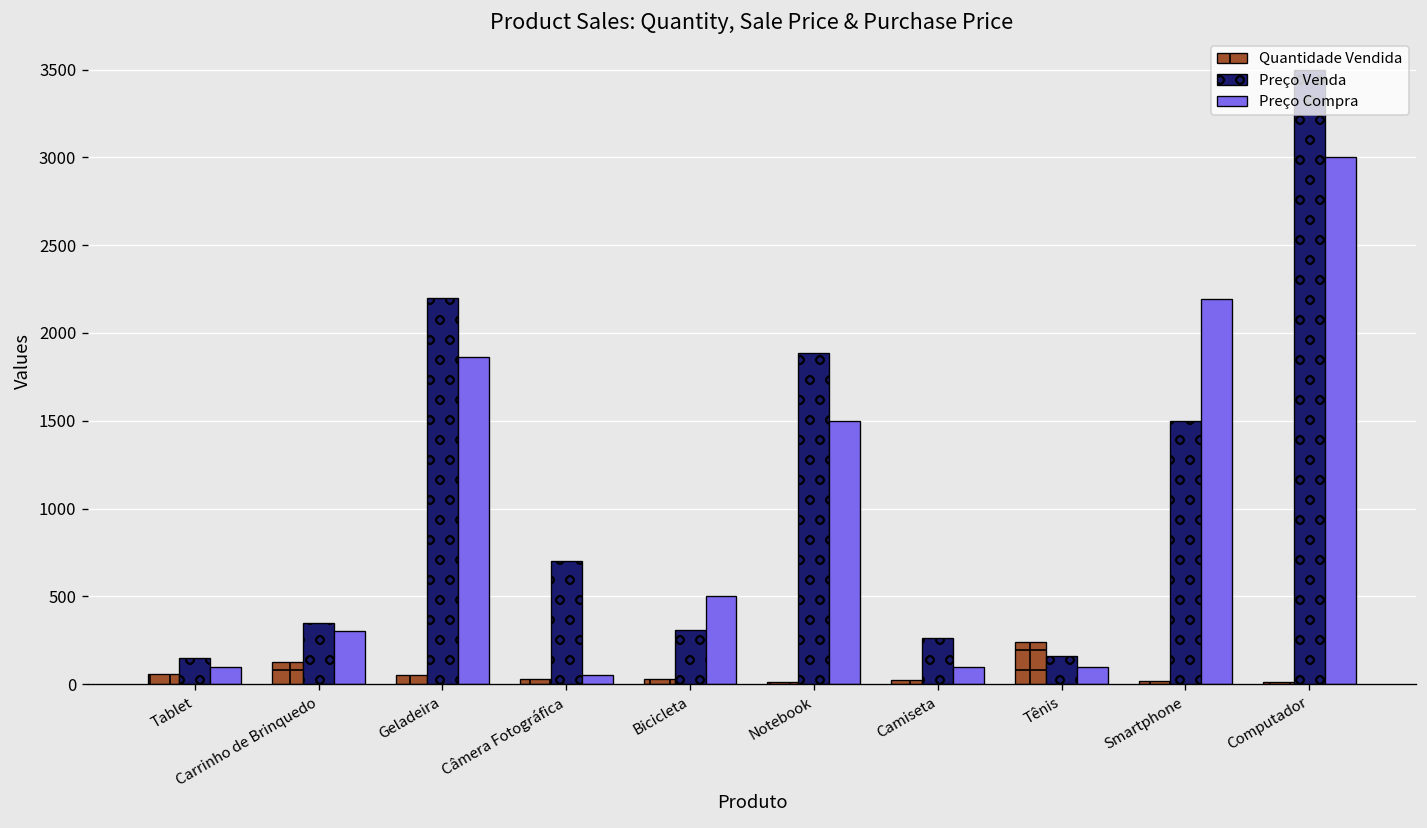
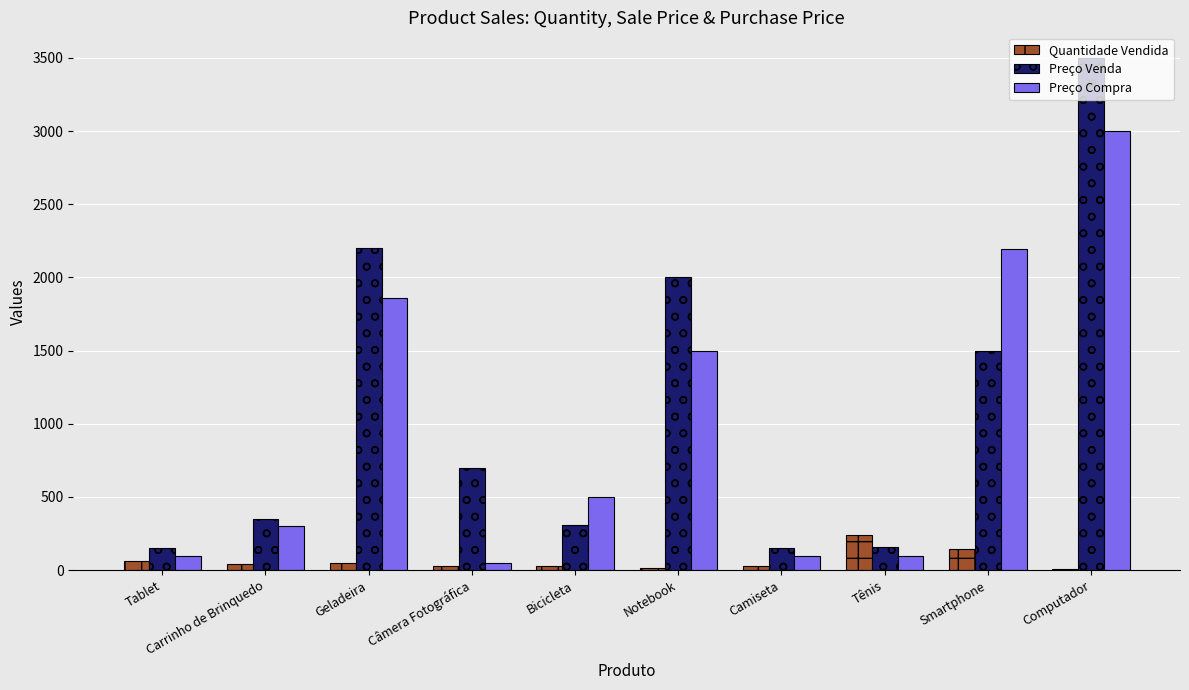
  {
    "Quantidade Vendida": {
      "Tablet": 60,
-     "Carrinho de Brinquedo": 130,
+     "Carrinho de Brinquedo": 40,
      "Geladeira": 50,
      "Câmera Fotográfica": 30,
      "Bicicleta": 30,
      "Camiseta": 30,
      "Tênis": 240,
-     "Smartphone": 20
+     "Smartphone": 140
    },
    "Preço Venda": {
      "Tablet": 150,
      "Carrinho de Brinquedo": 350,
      "Geladeira": 2200,
      "Câmera Fotográfica": 700,
      "Bicicleta": 310,
-     "Notebook": 1890,
-     "Camiseta": 260,
+     "Notebook": 2000,
+     "Camiseta": 150,
      "Tênis": 160,
      "Smartphone": 1500
    },
    "Preço Compra": {
      "Tablet": 100,
      "Carrinho de Brinquedo": 300,
      "Geladeira": 1860,
      "Câmera Fotográfica": 50,
      "Bicicleta": 500,
      "Notebook": 1500,
      "Camiseta": 100,
      "Tênis": 100,
      "Smartphone": 2200,
      "Computador": 3000
    }
  }
